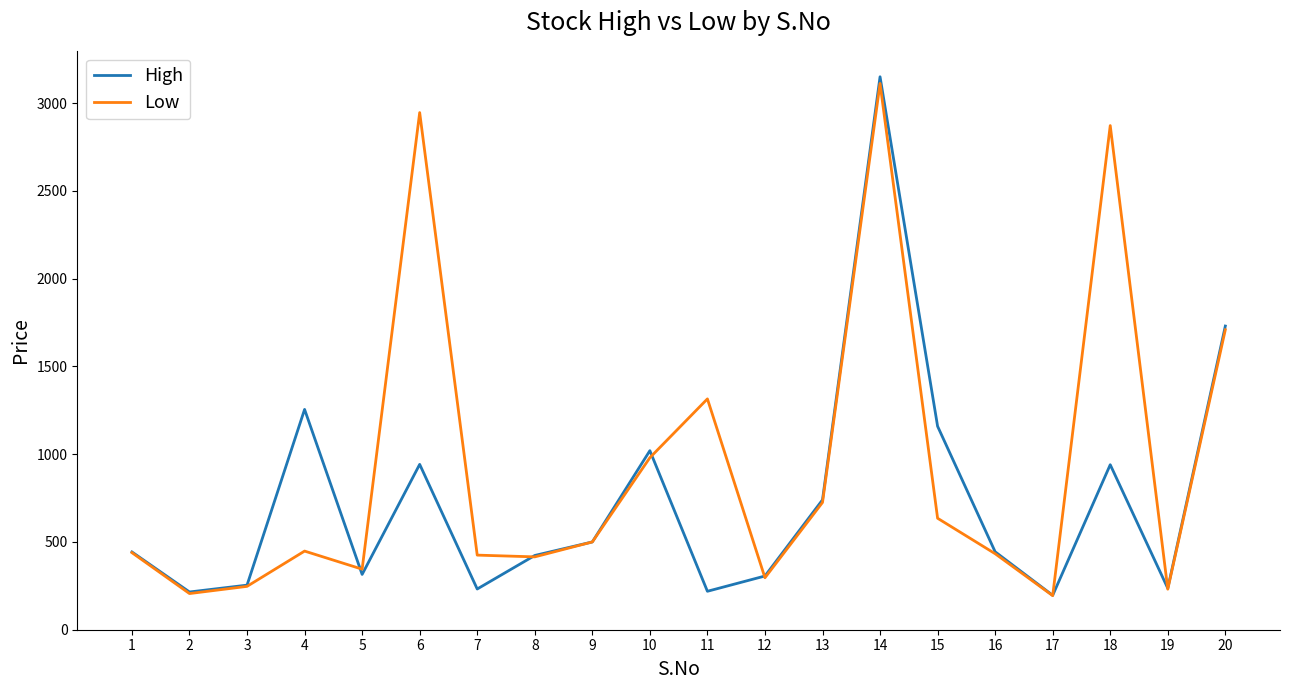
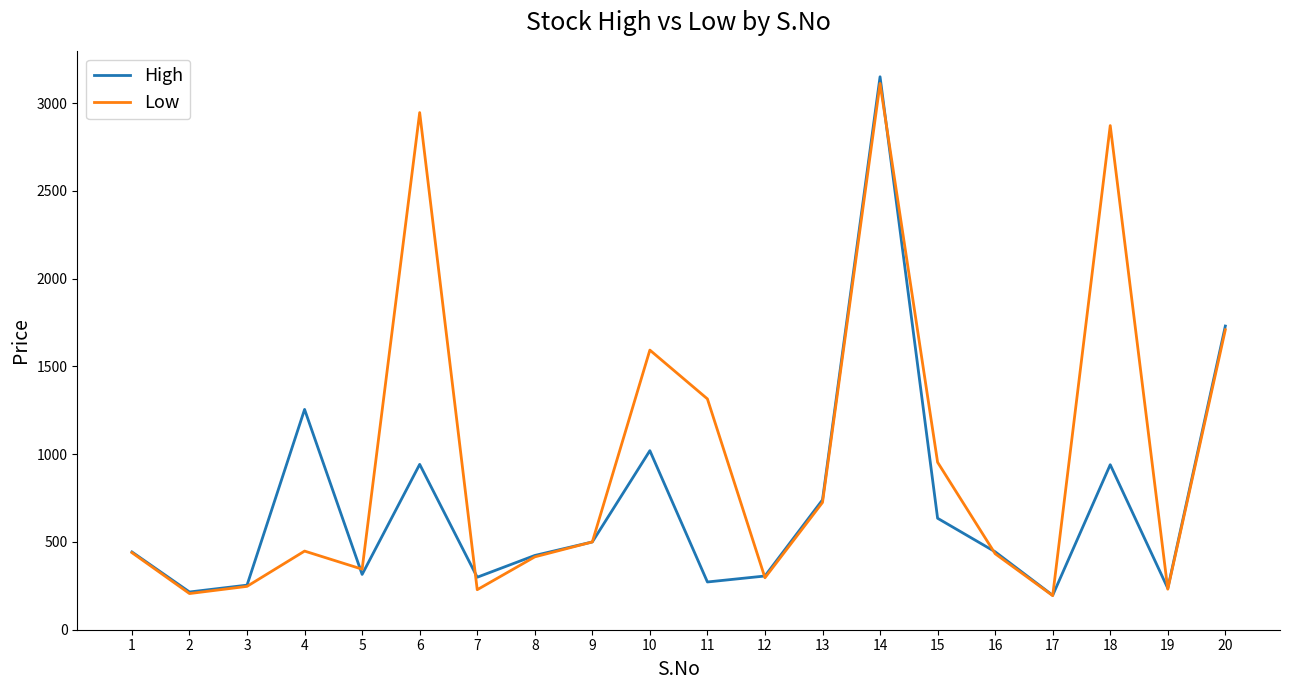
  {
    "High": {
      "4": 1260,
      "5": 320,
      "6": 940,
-     "7": 230,
+     "7": 300,
      "10": 1020,
-     "11": 220,
+     "11": 270,
      "13": 740,
      "14": 3150,
-     "15": 1160,
+     "15": 640,
      "18": 940,
      "20": 1730
    },
    "Low": {
      "4": 450,
      "5": 350,
      "6": 2950,
-     "7": 430,
-     "10": 980,
+     "7": 230,
+     "10": 1590,
      "11": 1320,
      "13": 730,
      "14": 3110,
-     "15": 640,
+     "15": 950,
      "18": 2870,
      "20": 1710
    }
  }
